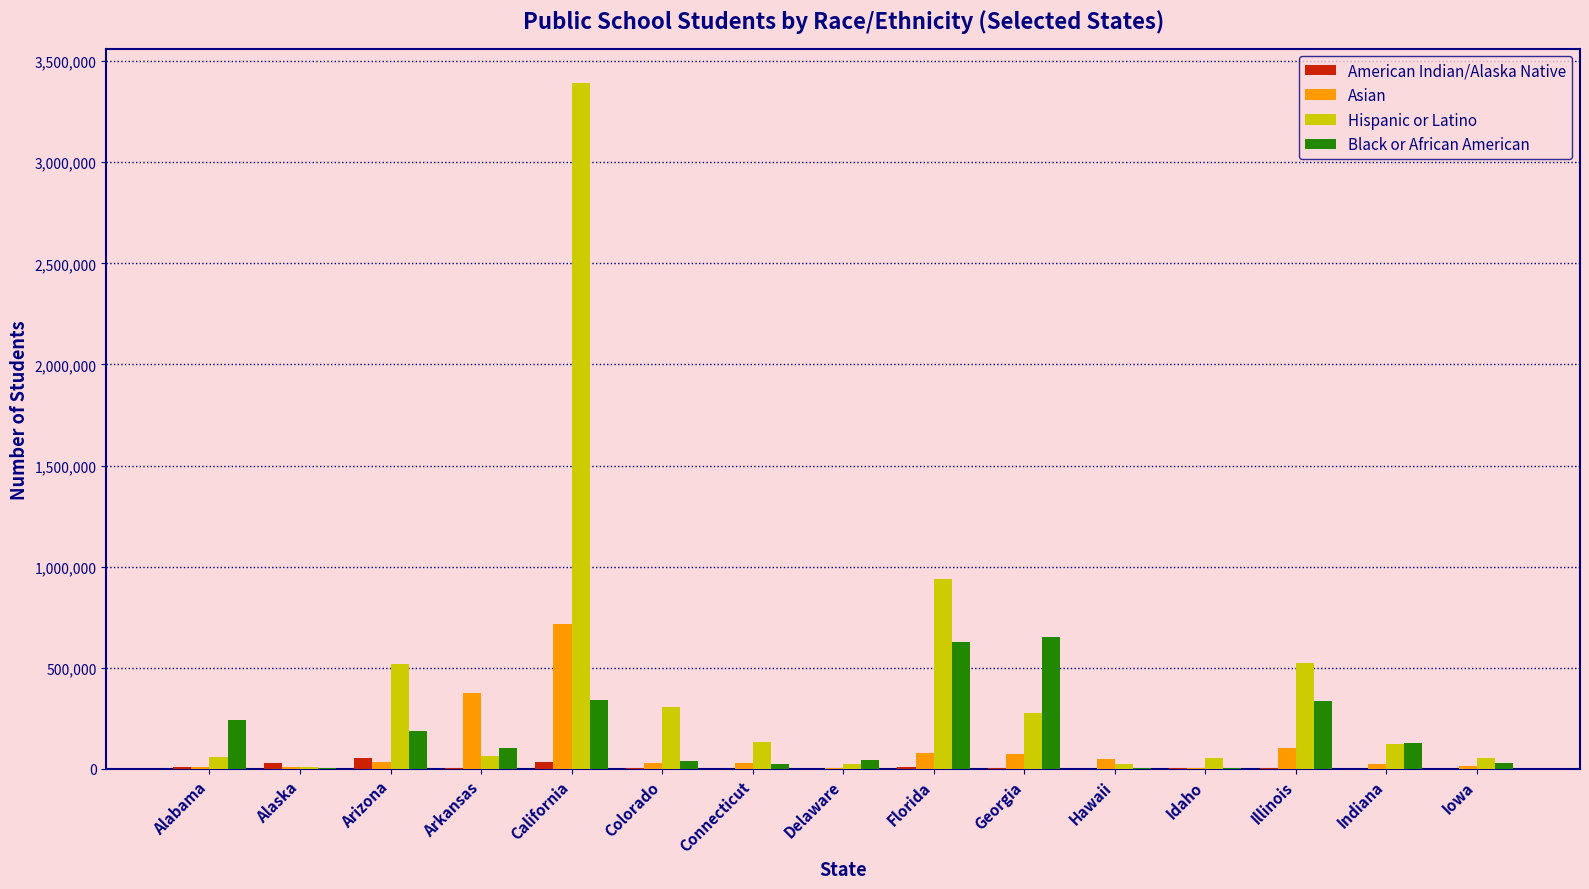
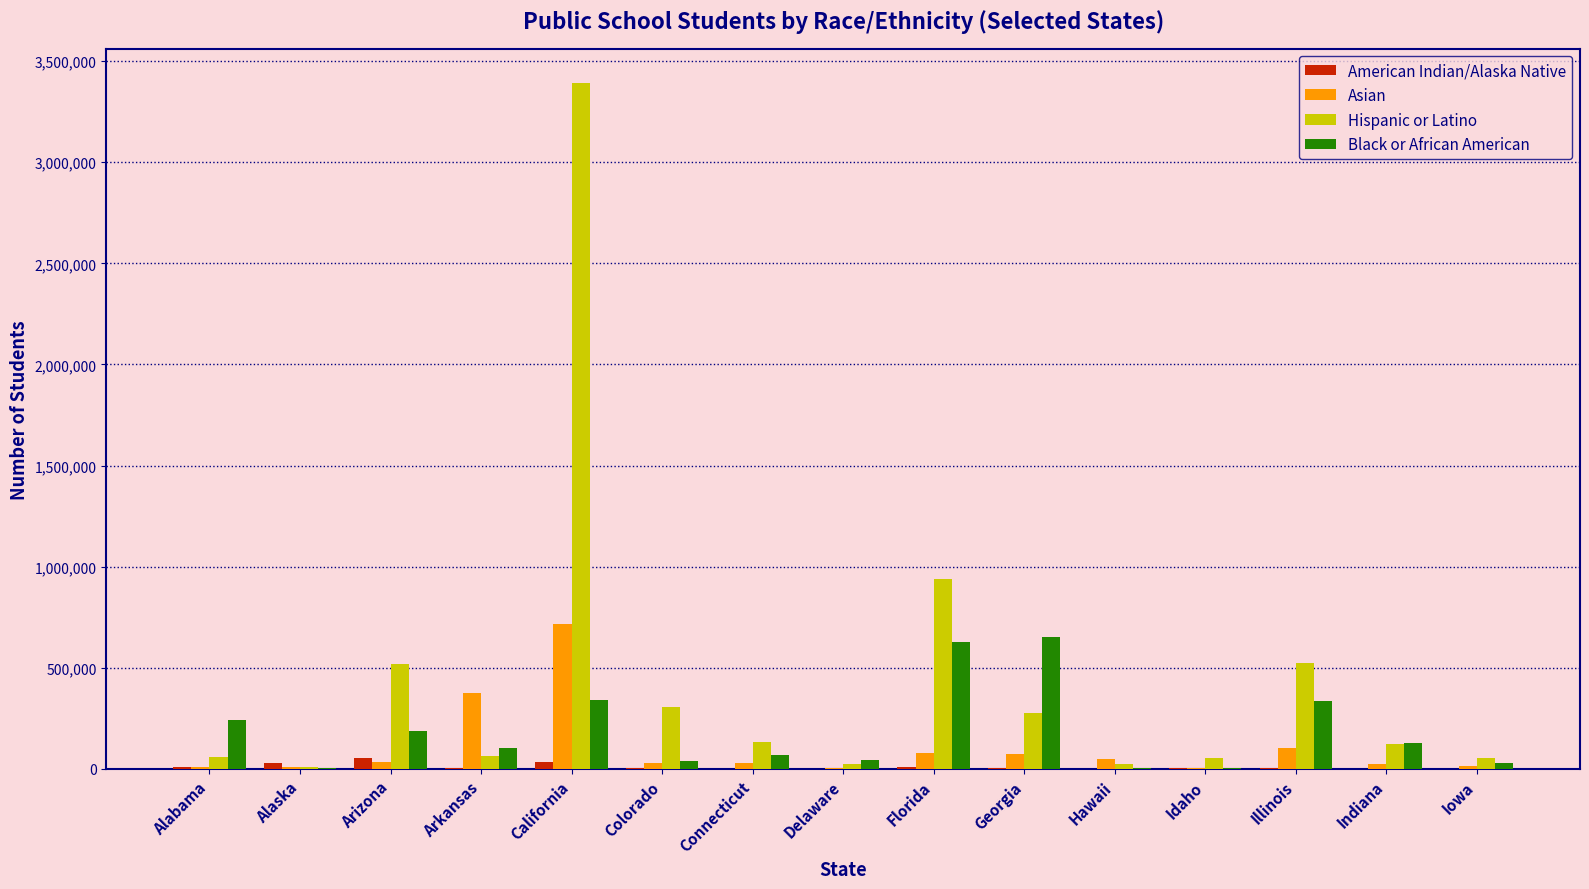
  {
    "American Indian/Alaska Native": {
      "Alaska": "30,000",
      "Arizona": "50,000",
      "California": "30,000"
    },
    "Asian": {
      "Arizona": "30,000",
      "Arkansas": "370,000",
      "California": "720,000",
      "Colorado": "30,000",
      "Connecticut": "30,000",
      "Florida": "80,000",
      "Georgia": "70,000",
      "Hawaii": "50,000",
      "Illinois": "100,000",
      "Indiana": "30,000",
      "Iowa": "10,000"
    },
    "Hispanic or Latino": {
      "Alabama": "60,000",
      "Arizona": "520,000",
      "Arkansas": "60,000",
      "California": "3,390,000",
      "Colorado": "310,000",
      "Connecticut": "130,000",
      "Delaware": "20,000",
      "Florida": "940,000",
      "Georgia": "280,000",
      "Hawaii": "30,000",
      "Idaho": "50,000",
      "Illinois": "520,000",
      "Indiana": "120,000",
      "Iowa": "50,000"
    },
    "Black or African American": {
      "Alabama": "240,000",
      "Arizona": "190,000",
      "Arkansas": "100,000",
      "California": "340,000",
      "Colorado": "40,000",
-     "Connecticut": "20,000",
+     "Connecticut": "70,000",
      "Delaware": "40,000",
      "Florida": "630,000",
      "Georgia": "650,000",
      "Illinois": "340,000",
      "Indiana": "130,000",
      "Iowa": "30,000"
    }
  }
